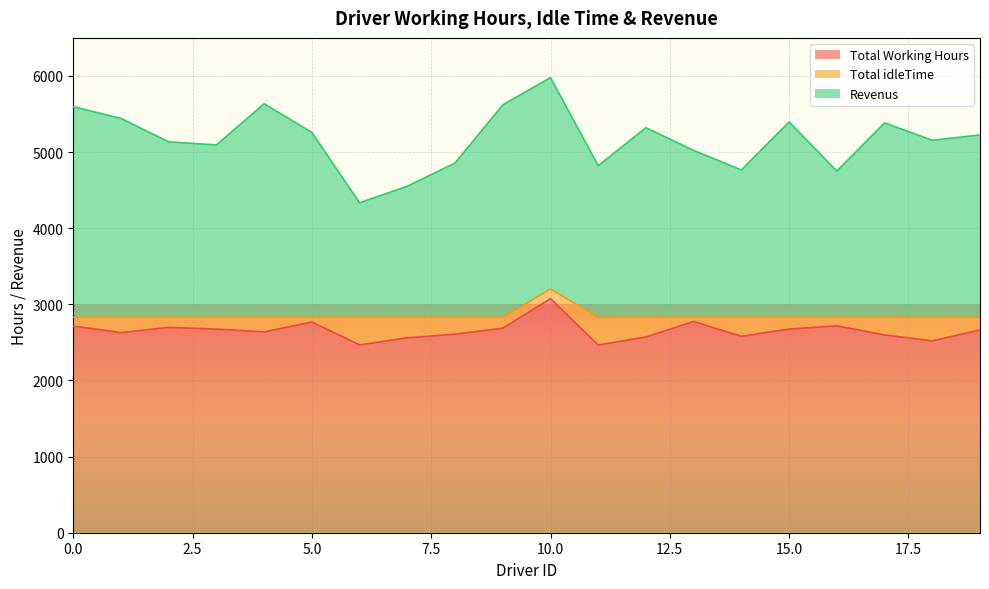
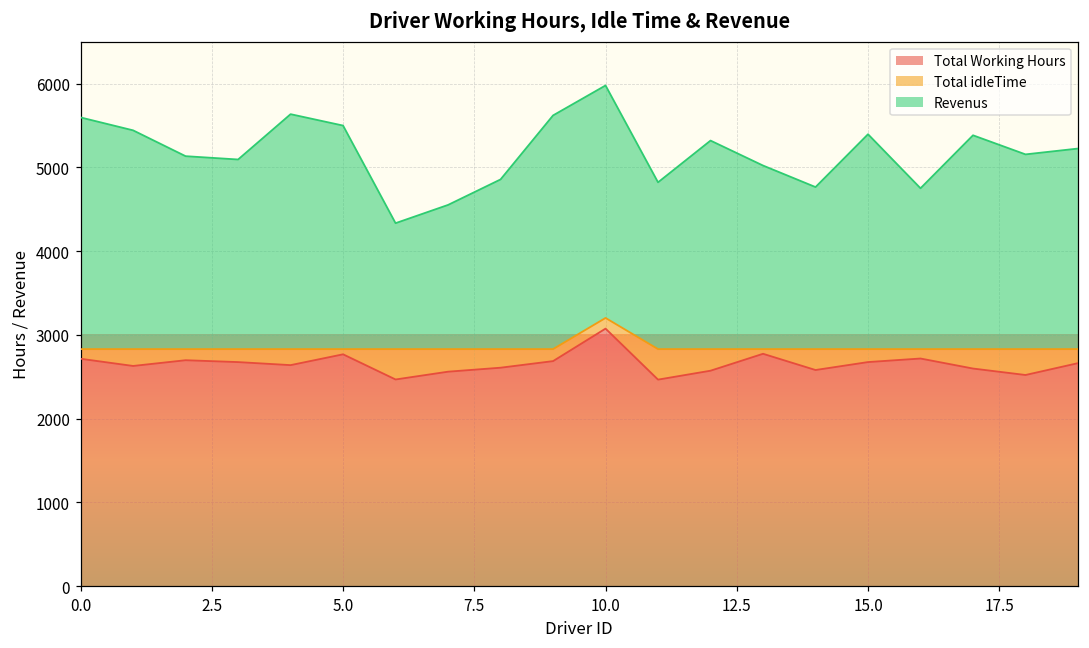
  {
    "Total Working Hours": {
      "0.0": 2700,
      "5.0": 2800,
      "10.0": 3100,
      "15.0": 2700
    },
    "Total idleTime": {
      "0.0": 2800,
      "5.0": 2800,
      "10.0": 3200,
      "15.0": 2800
    },
    "Revenus": {
      "0.0": 5600,
-     "5.0": 5300,
+     "5.0": 5500,
      "10.0": 6000,
      "15.0": 5400
    }
  }
